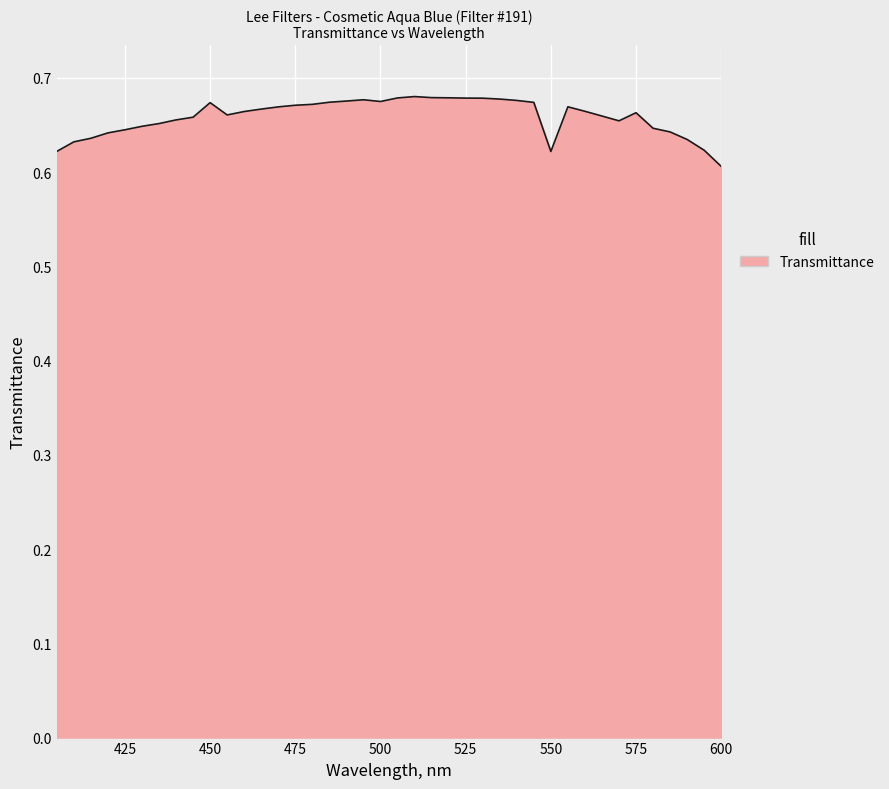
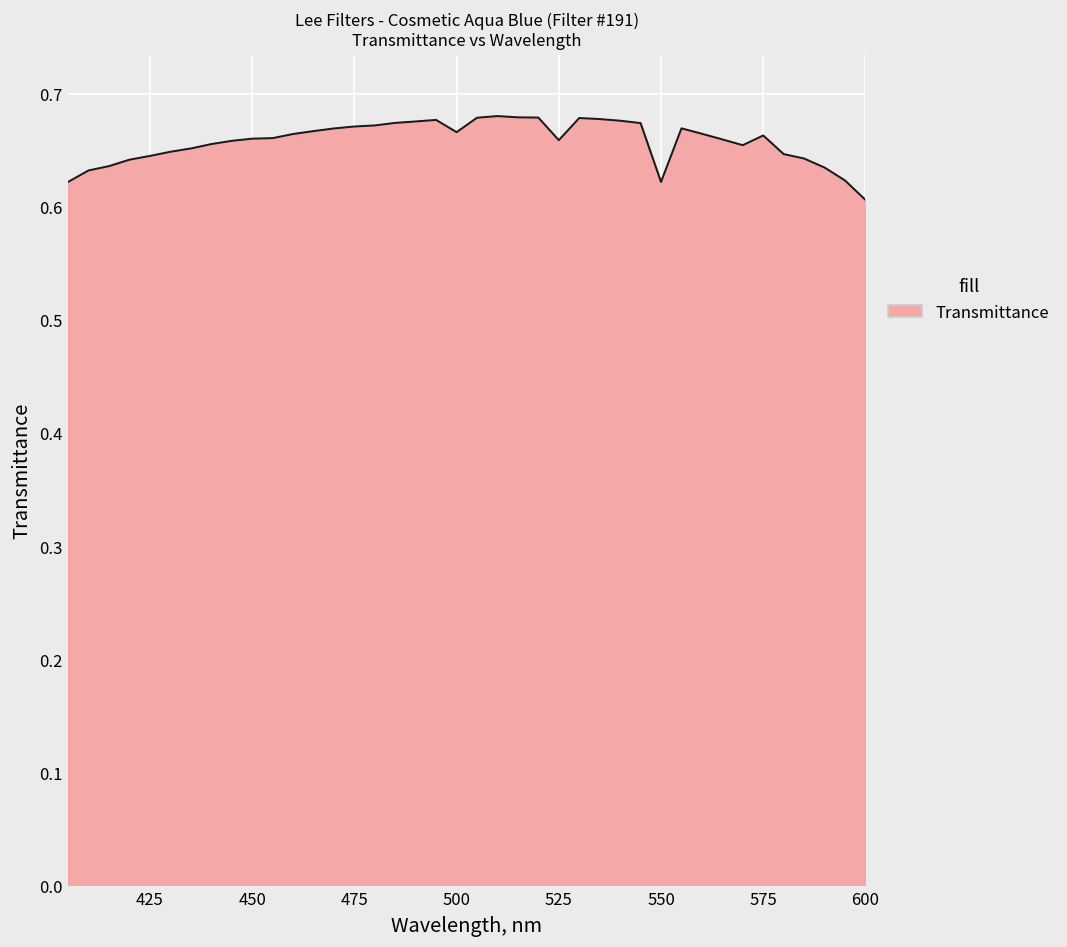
  {
    "425": 0.65,
-   "450": 0.67,
+   "450": 0.66,
    "475": 0.67,
-   "500": 0.68,
-   "525": 0.68,
+   "500": 0.67,
+   "525": 0.66,
    "550": 0.62,
    "575": 0.66,
    "600": 0.61
  }
